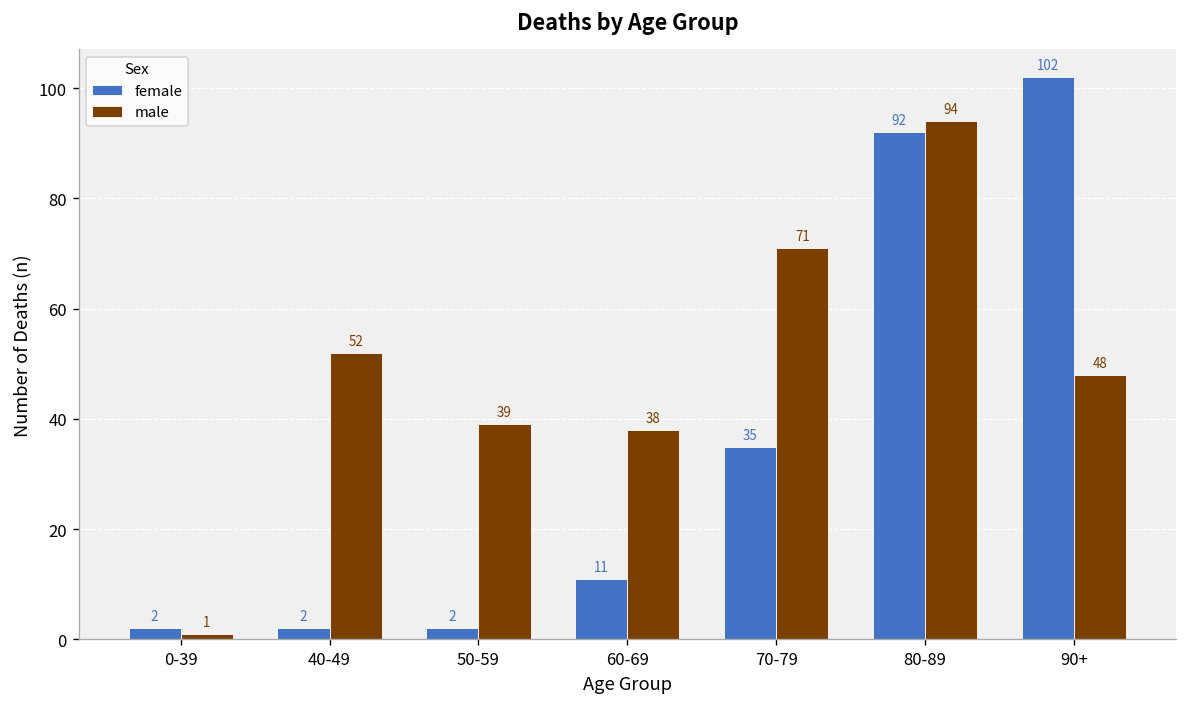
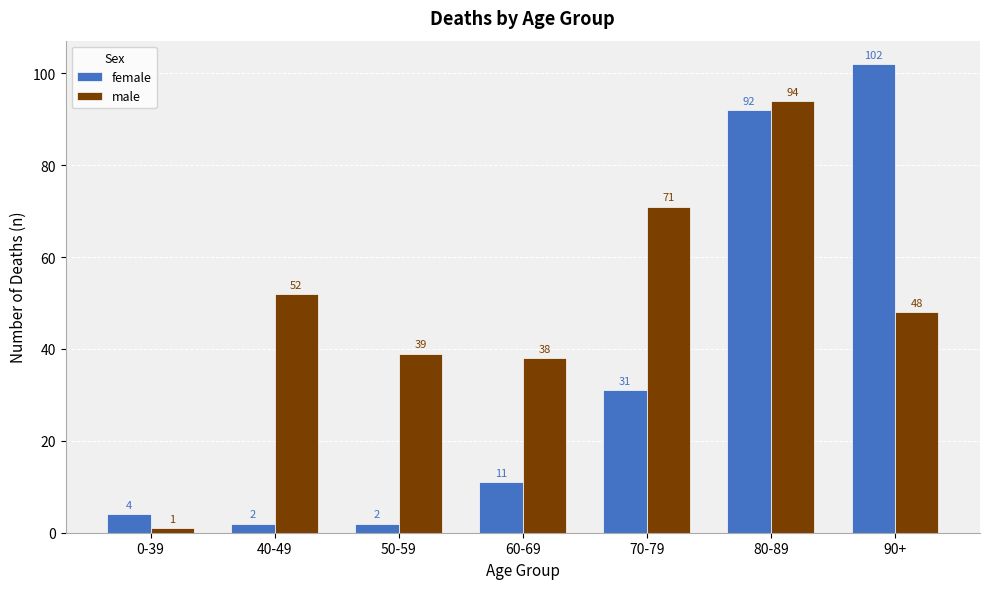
  {
    "female": {
-     "0-39": 2,
+     "0-39": 4,
      "40-49": 2,
      "50-59": 2,
      "60-69": 11,
-     "70-79": 35,
+     "70-79": 31,
      "80-89": 92,
      "90+": 102
    },
    "male": {
      "0-39": 1,
      "40-49": 52,
      "50-59": 39,
      "60-69": 38,
      "70-79": 71,
      "80-89": 94,
      "90+": 48
    }
  }
